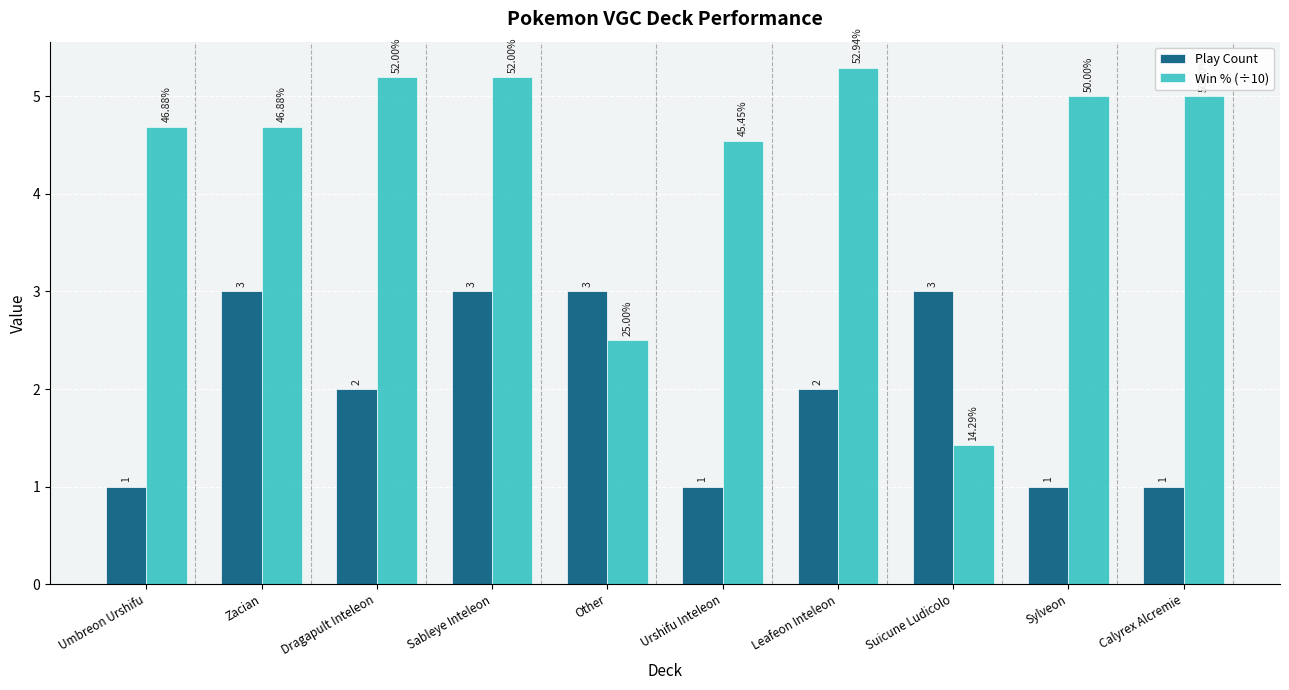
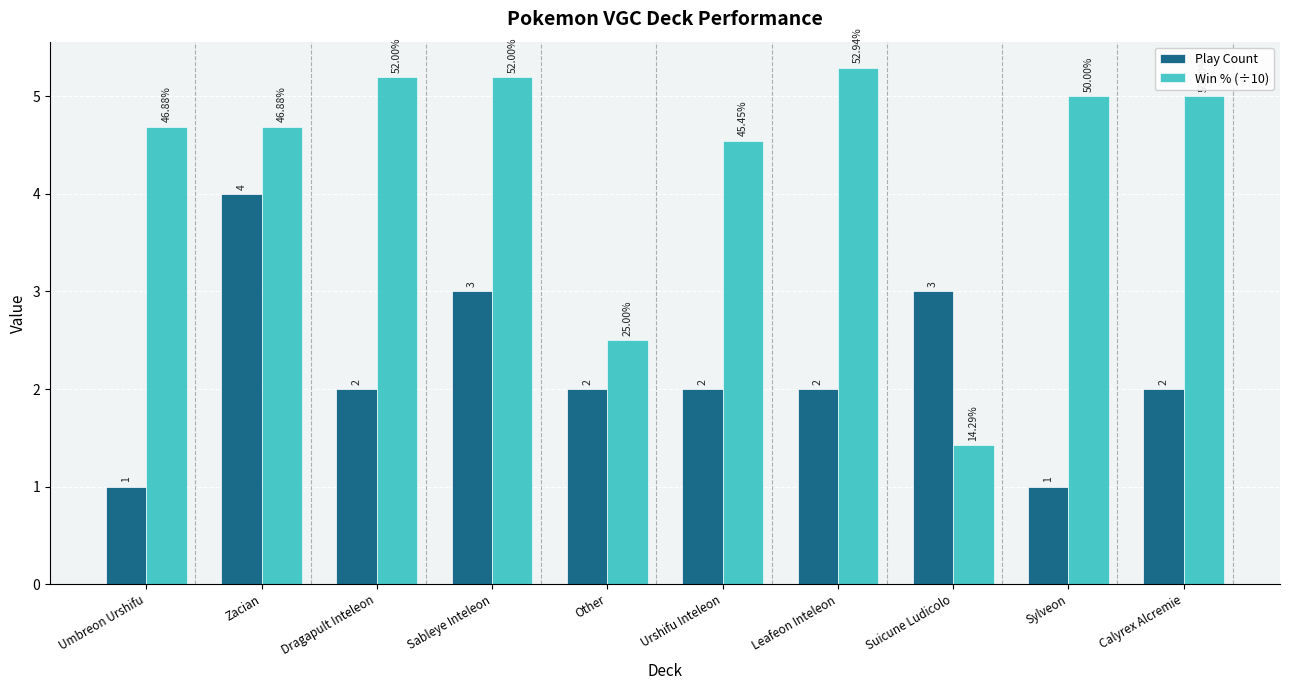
  {
    "Play Count": {
      "Umbreon Urshifu": 1,
-     "Zacian": 3,
+     "Zacian": 4,
      "Dragapult Inteleon": 2,
      "Sableye Inteleon": 3,
-     "Other": 3,
-     "Urshifu Inteleon": 1,
+     "Other": 2,
+     "Urshifu Inteleon": 2,
      "Leafeon Inteleon": 2,
      "Suicune Ludicolo": 3,
      "Sylveon": 1,
-     "Calyrex Alcremie": 1
+     "Calyrex Alcremie": 2
    }
  }
